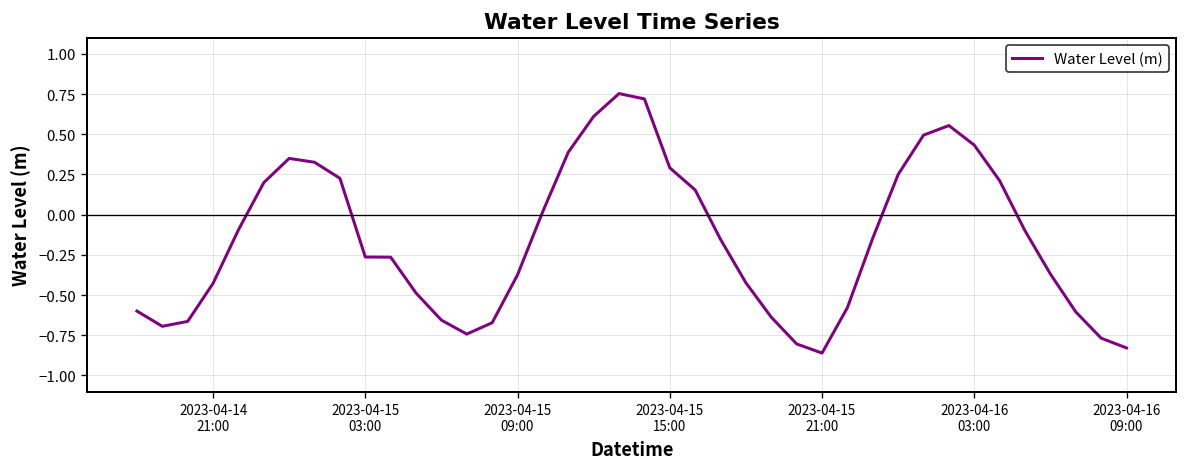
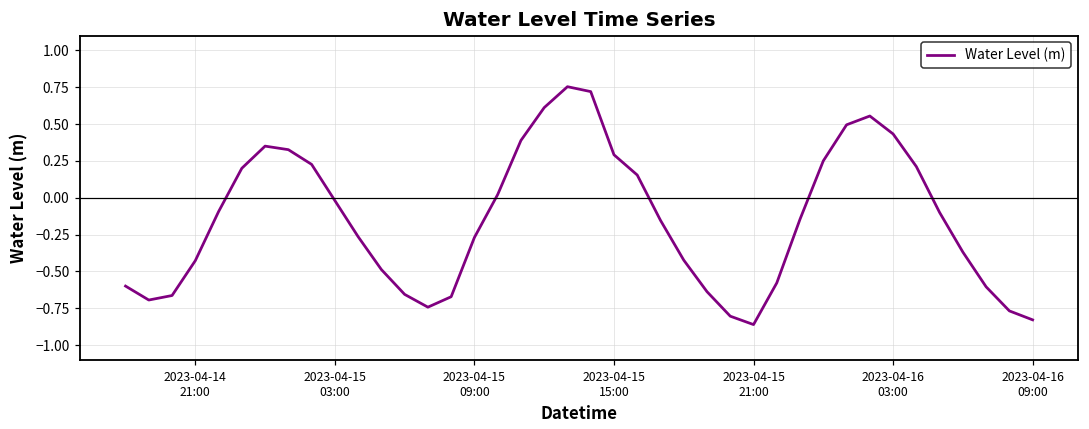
  {
    "2023-04-14 21:00": -0.43,
-   "2023-04-15 03:00": -0.26,
-   "2023-04-15 09:00": -0.37,
+   "2023-04-15 03:00": -0.02,
+   "2023-04-15 09:00": -0.27,
    "2023-04-15 15:00": 0.29,
    "2023-04-15 21:00": -0.86,
    "2023-04-16 03:00": 0.43,
    "2023-04-16 09:00": -0.83
  }
